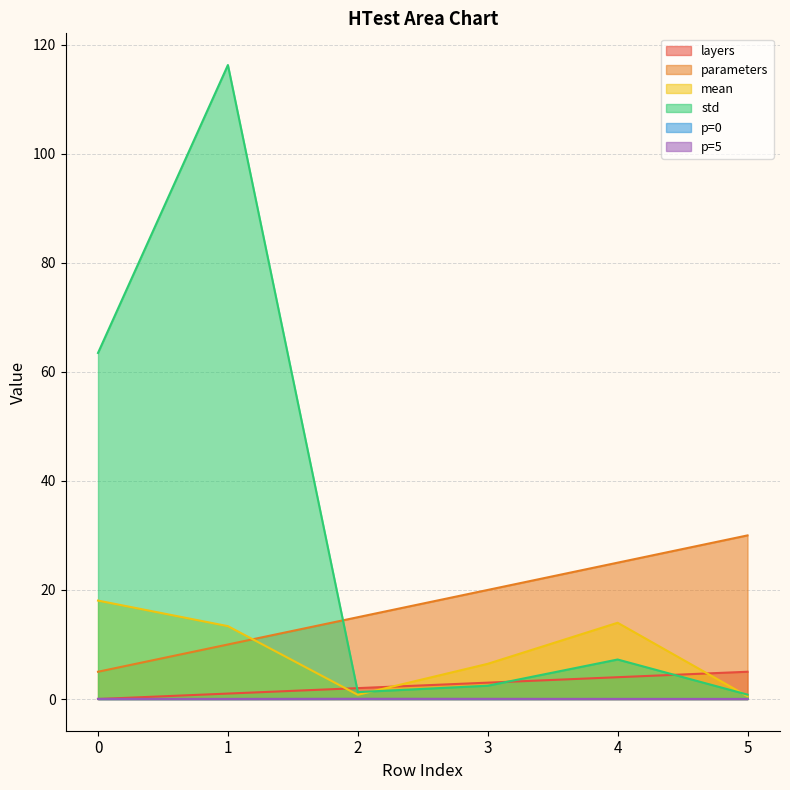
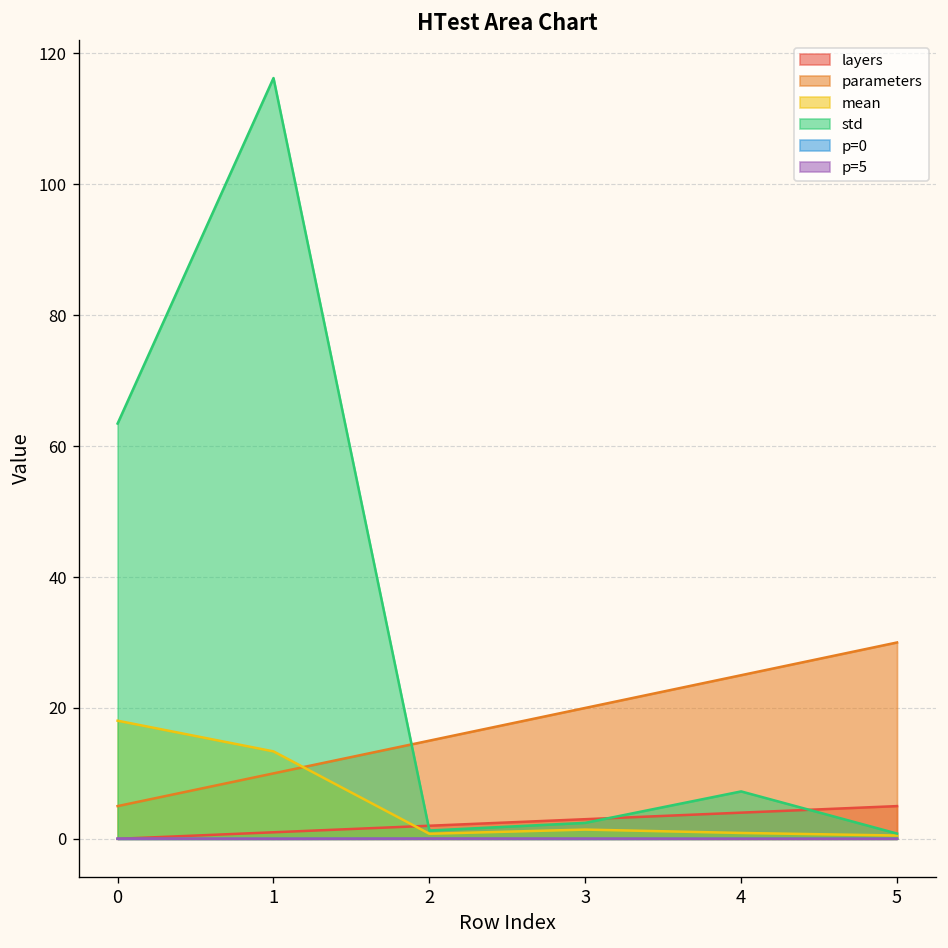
  {
    "mean": {
      "0": 18,
      "1": 13,
      "2": 1,
-     "3": 6,
-     "4": 14
+     "3": 1,
+     "4": 1
    },
    "std": {
      "0": 63,
      "1": 116,
      "2": 1,
      "3": 2,
      "4": 7
    },
    "p=5": {
      "1": 0,
      "2": 0,
      "3": 0,
      "4": 0,
      "5": 0
    }
  }
